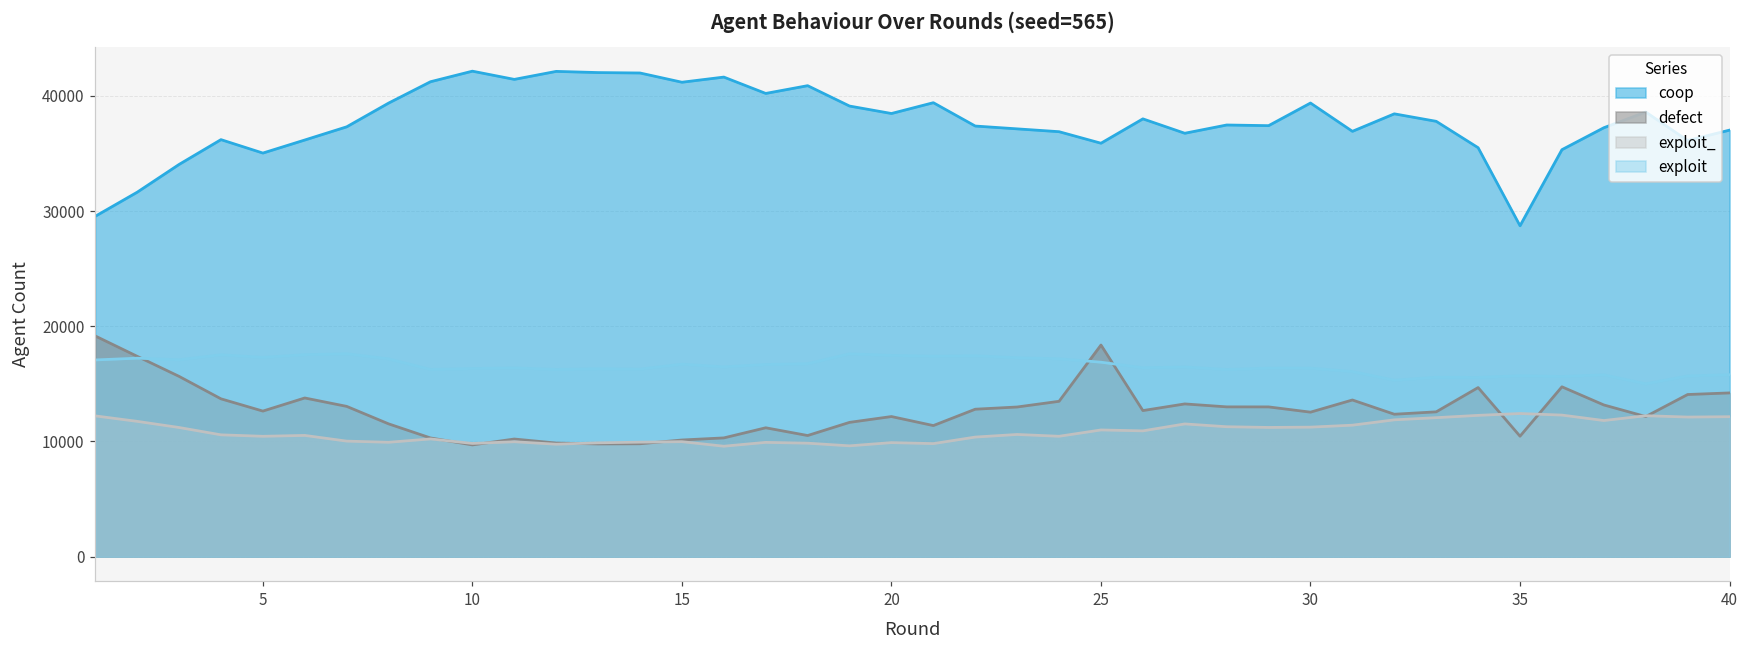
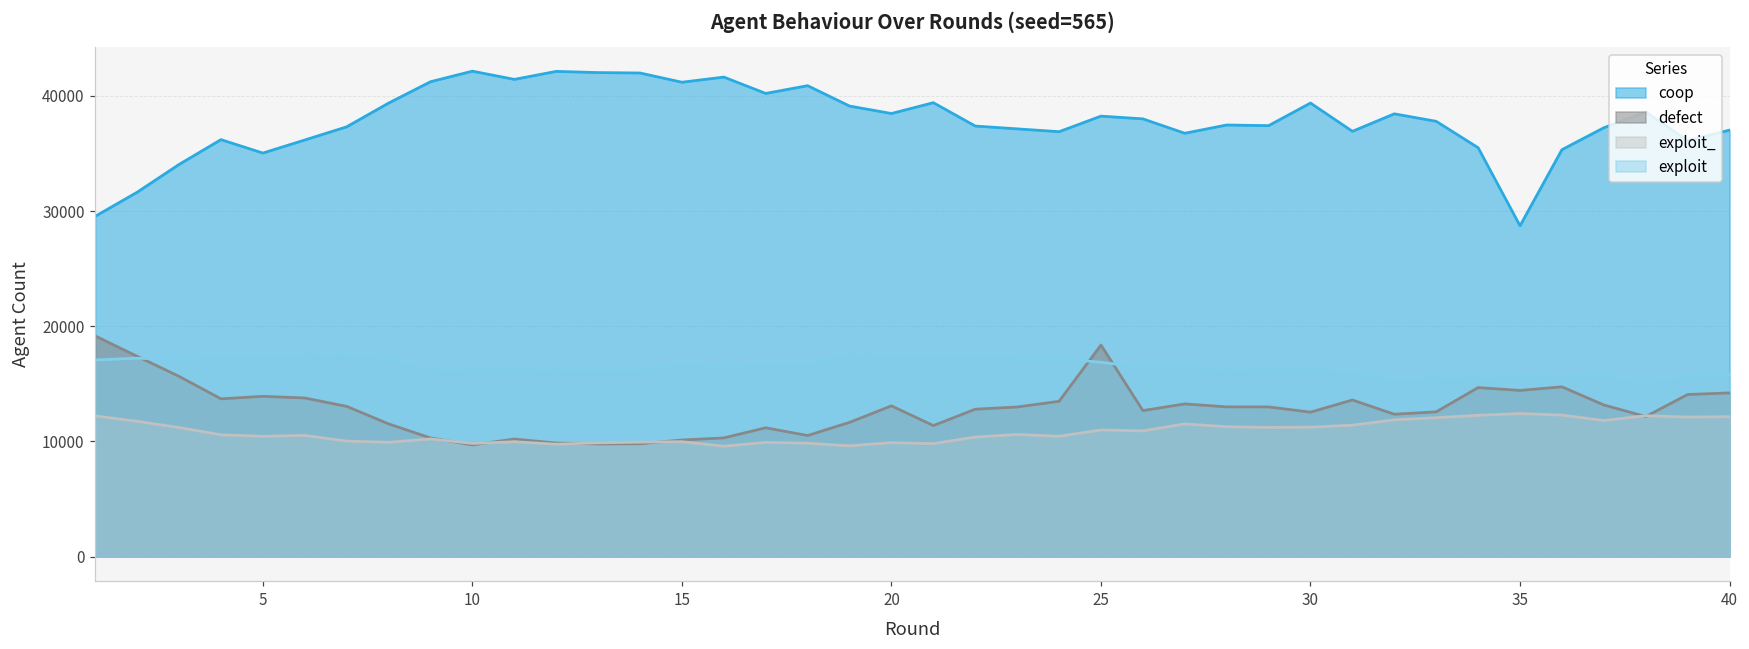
  {
    "coop": {
      "5": 35000,
      "10": 42100,
      "15": 41200,
      "20": 38500,
-     "25": 35900,
+     "25": 38200,
      "30": 39400,
      "35": 28700,
      "40": 37000
    },
    "defect": {
-     "5": 12600,
-     "20": 12200,
+     "5": 13900,
+     "20": 13100,
      "25": 18400,
      "30": 12500,
-     "35": 10500,
+     "35": 14400,
      "40": 14200
    }
  }
